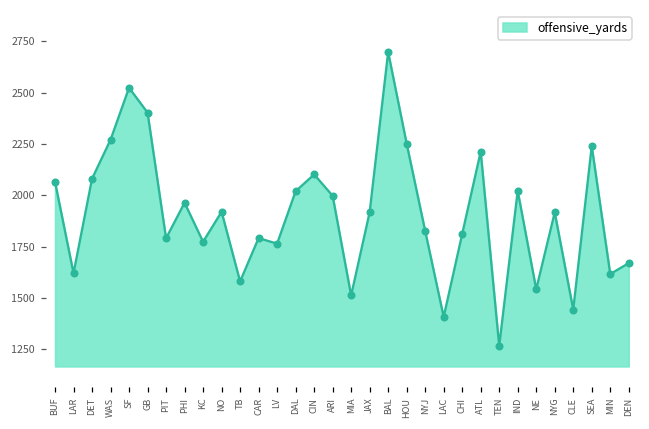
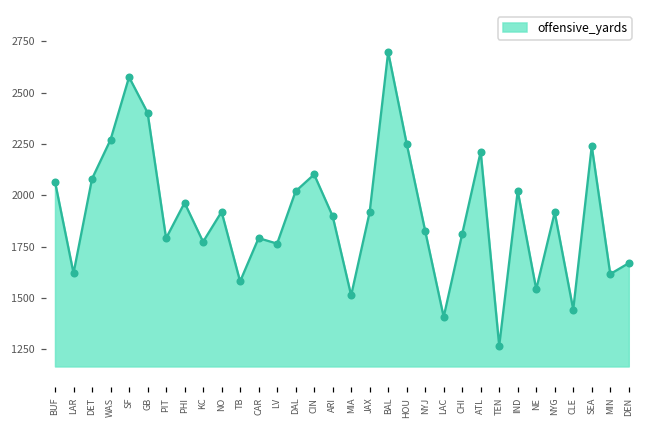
  {
    "BUF": 2070,
    "LAR": 1620,
    "DET": 2080,
    "WAS": 2270,
-   "SF": 2520,
+   "SF": 2580,
    "GB": 2400,
    "PIT": 1790,
    "PHI": 1960,
    "KC": 1770,
    "NO": 1920,
    "TB": 1580,
    "CAR": 1790,
    "LV": 1760,
    "DAL": 2020,
    "CIN": 2100,
-   "ARI": 2000,
+   "ARI": 1900,
    "MIA": 1510,
    "JAX": 1920,
    "BAL": 2700,
    "HOU": 2250,
    "NYJ": 1830,
    "LAC": 1410,
    "CHI": 1810,
    "ATL": 2210,
    "TEN": 1270,
    "IND": 2020,
    "NE": 1540,
    "NYG": 1920,
    "CLE": 1440,
    "SEA": 2240,
    "MIN": 1620,
    "DEN": 1670
  }
